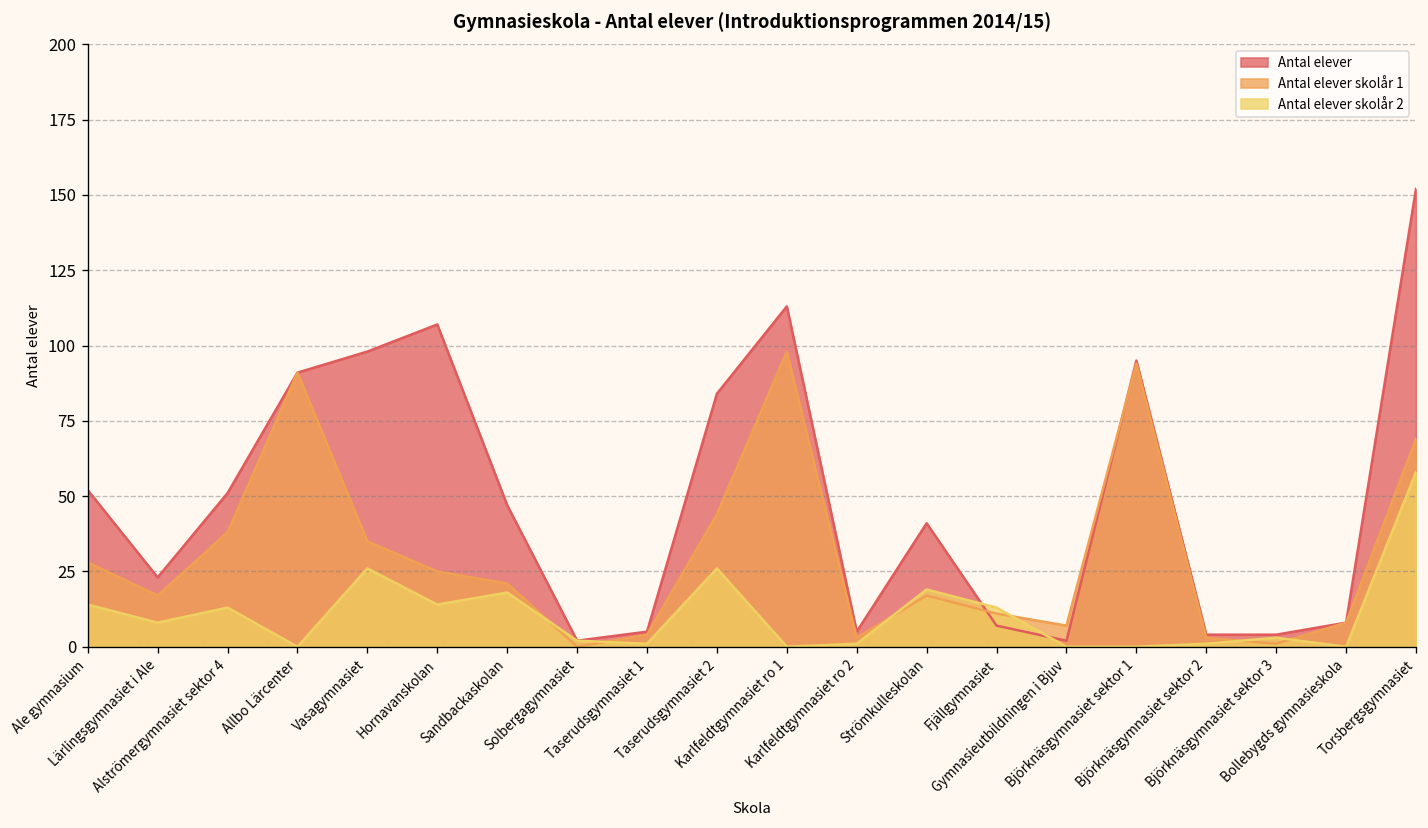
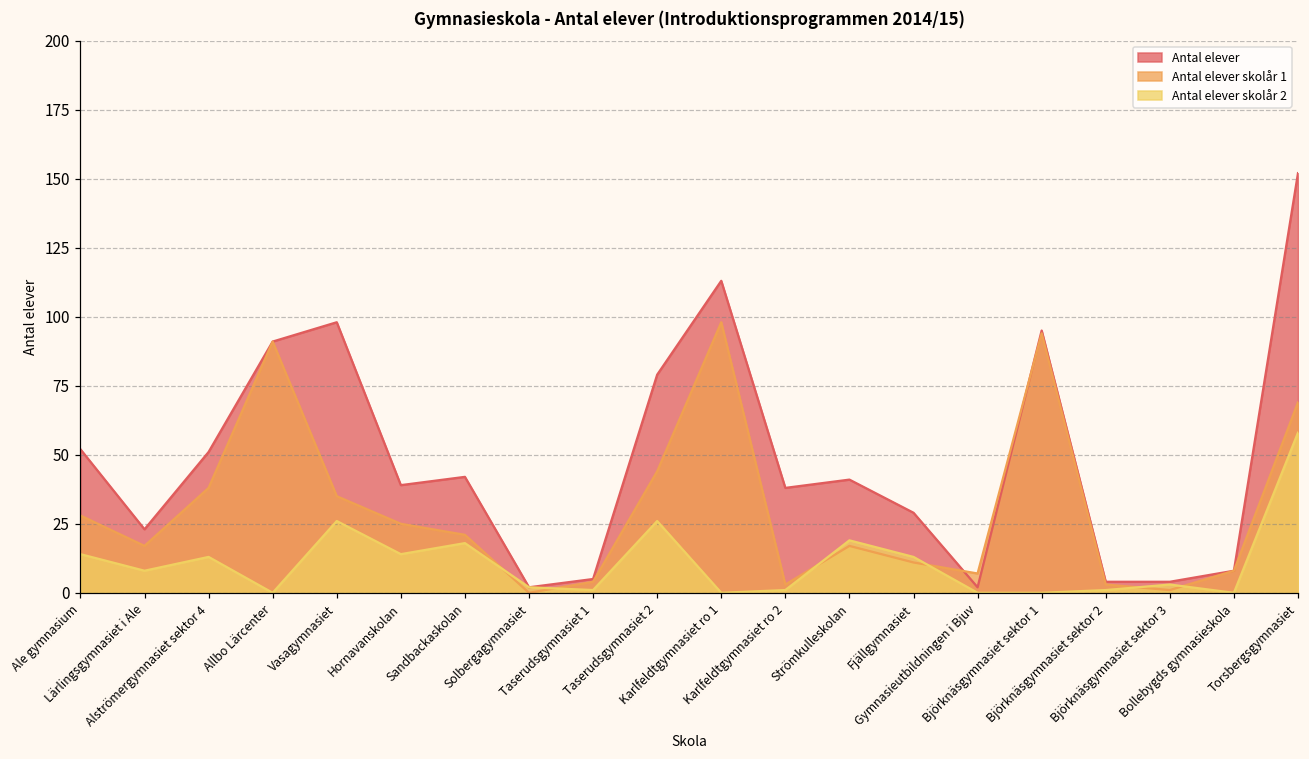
  {
    "Antal elever": {
      "Ale gymnasium": 52,
      "Lärlingsgymnasiet i Ale": 23,
      "Alströmergymnasiet sektor 4": 51,
      "Vasagymnasiet": 98,
-     "Hornavanskolan": 107,
-     "Sandbackaskolan": 47,
-     "Taserudsgymnasiet 2": 84,
+     "Hornavanskolan": 39,
+     "Sandbackaskolan": 42,
+     "Taserudsgymnasiet 2": 79,
      "Karlfeldtgymnasiet ro 1": 113,
-     "Karlfeldtgymnasiet ro 2": 5,
+     "Karlfeldtgymnasiet ro 2": 38,
      "Strömkulleskolan": 41,
-     "Fjällgymnasiet": 7,
+     "Fjällgymnasiet": 29,
      "Gymnasieutbildningen i Bjuv": 2,
      "Torsbergsgymnasiet": 152
    }
  }
